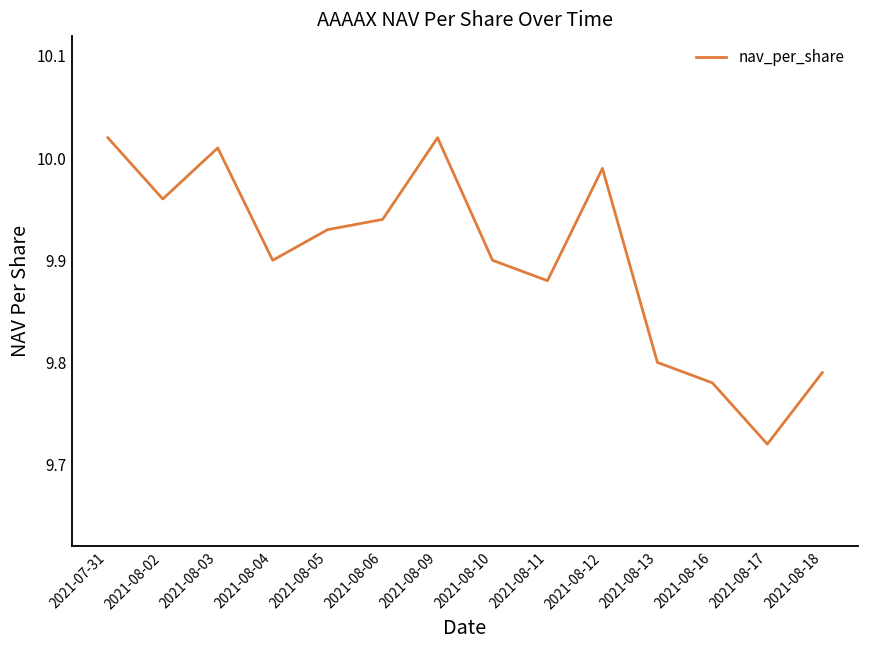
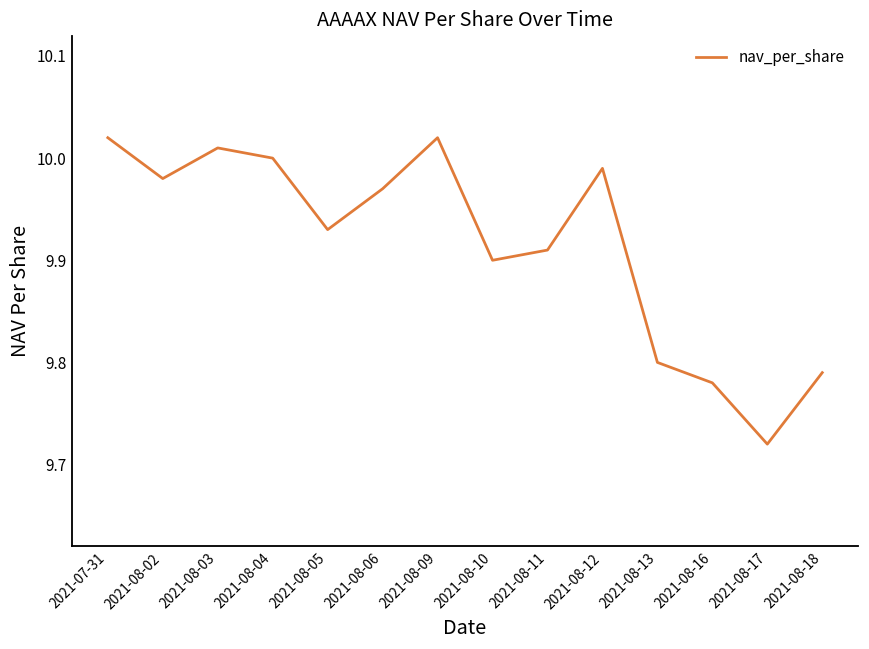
  {
    "2021-07-31": 10.02,
-   "2021-08-02": 9.96,
+   "2021-08-02": 9.98,
    "2021-08-03": 10.01,
-   "2021-08-04": 9.9,
+   "2021-08-04": 10.0,
    "2021-08-05": 9.93,
-   "2021-08-06": 9.94,
+   "2021-08-06": 9.97,
    "2021-08-09": 10.02,
    "2021-08-10": 9.90,
-   "2021-08-11": 9.88,
+   "2021-08-11": 9.91,
    "2021-08-12": 9.99,
    "2021-08-13": 9.80,
    "2021-08-16": 9.78,
    "2021-08-17": 9.72,
    "2021-08-18": 9.79
  }
